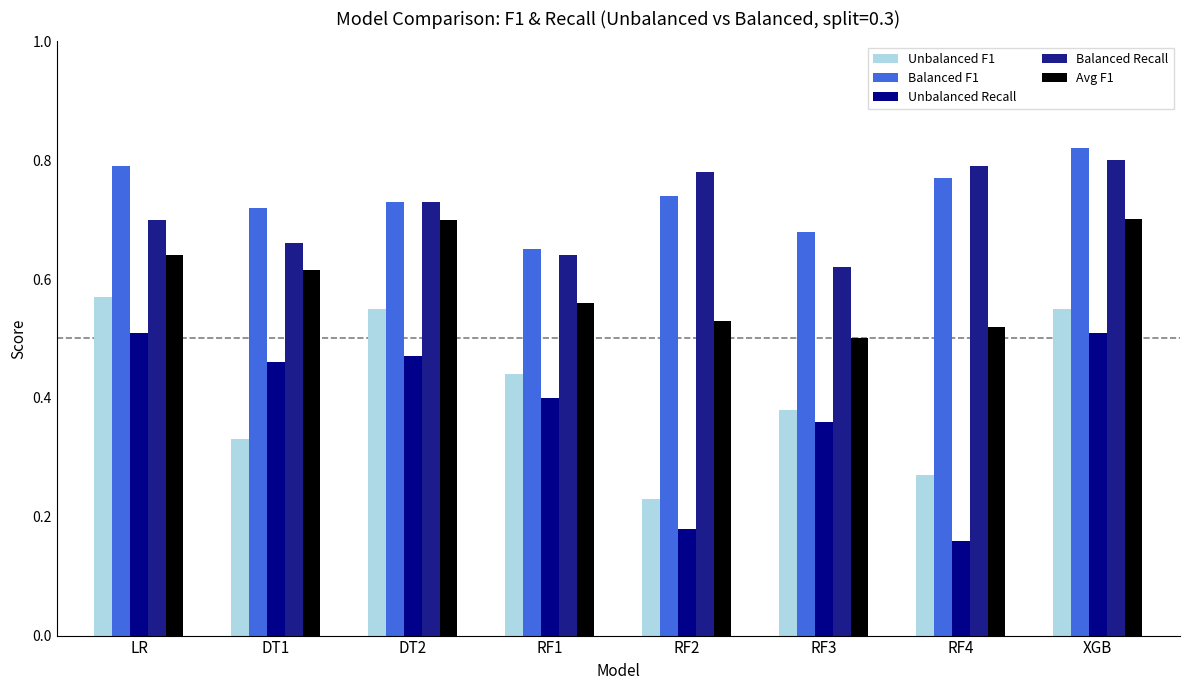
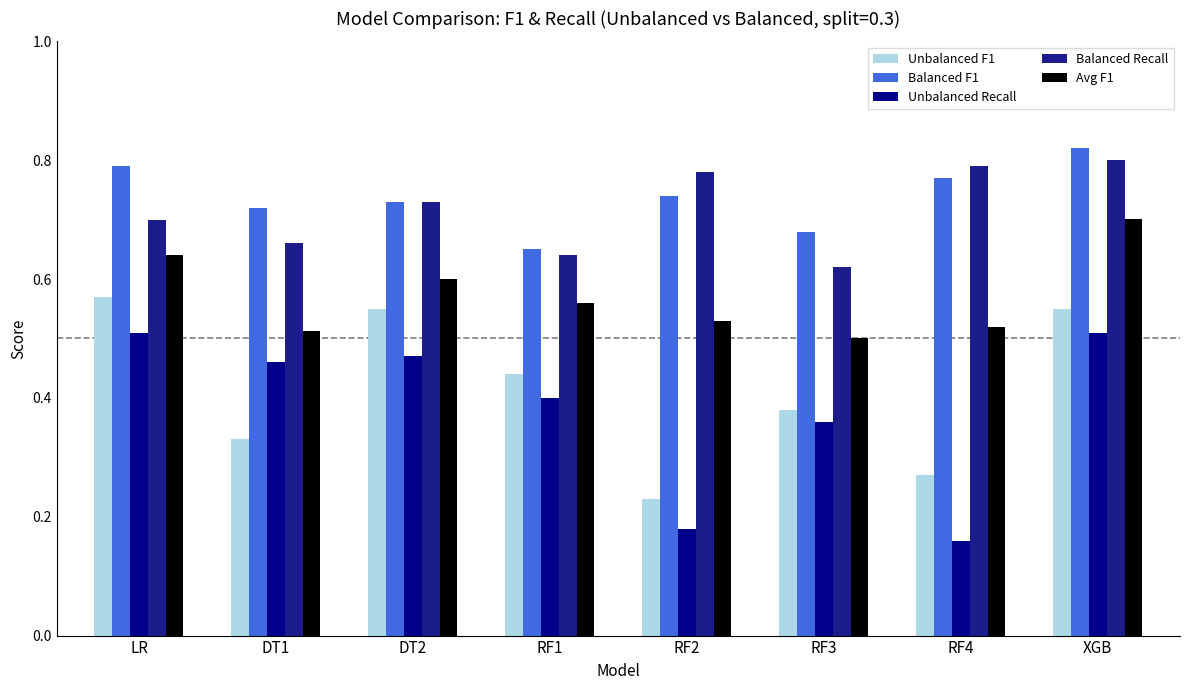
  {
    "Unbalanced F1": {
      "LR": 0.57,
      "DT1": 0.33,
      "DT2": 0.55,
      "RF1": 0.44,
      "RF2": 0.23,
      "RF3": 0.38,
      "RF4": 0.27,
      "XGB": 0.55
    },
    "Balanced F1": {
      "LR": 0.79,
      "DT1": 0.72,
      "DT2": 0.73,
      "RF1": 0.65,
      "RF2": 0.74,
      "RF3": 0.68,
      "RF4": 0.77,
      "XGB": 0.82
    },
    "Avg F1": {
      "LR": 0.64,
-     "DT1": 0.62,
-     "DT2": 0.7,
+     "DT1": 0.51,
+     "DT2": 0.6,
      "RF1": 0.56,
      "RF2": 0.53,
      "RF3": 0.50,
      "RF4": 0.52,
      "XGB": 0.70
    }
  }
